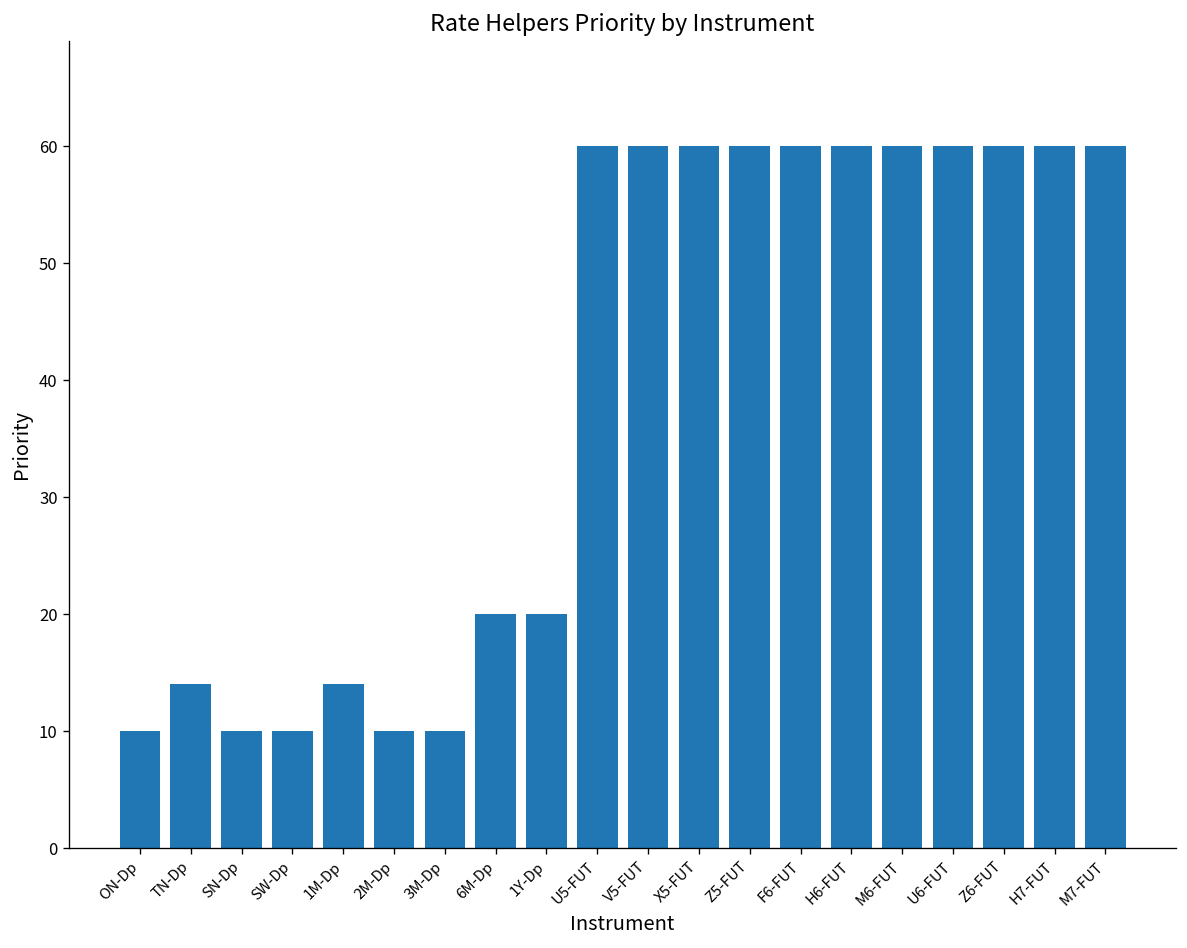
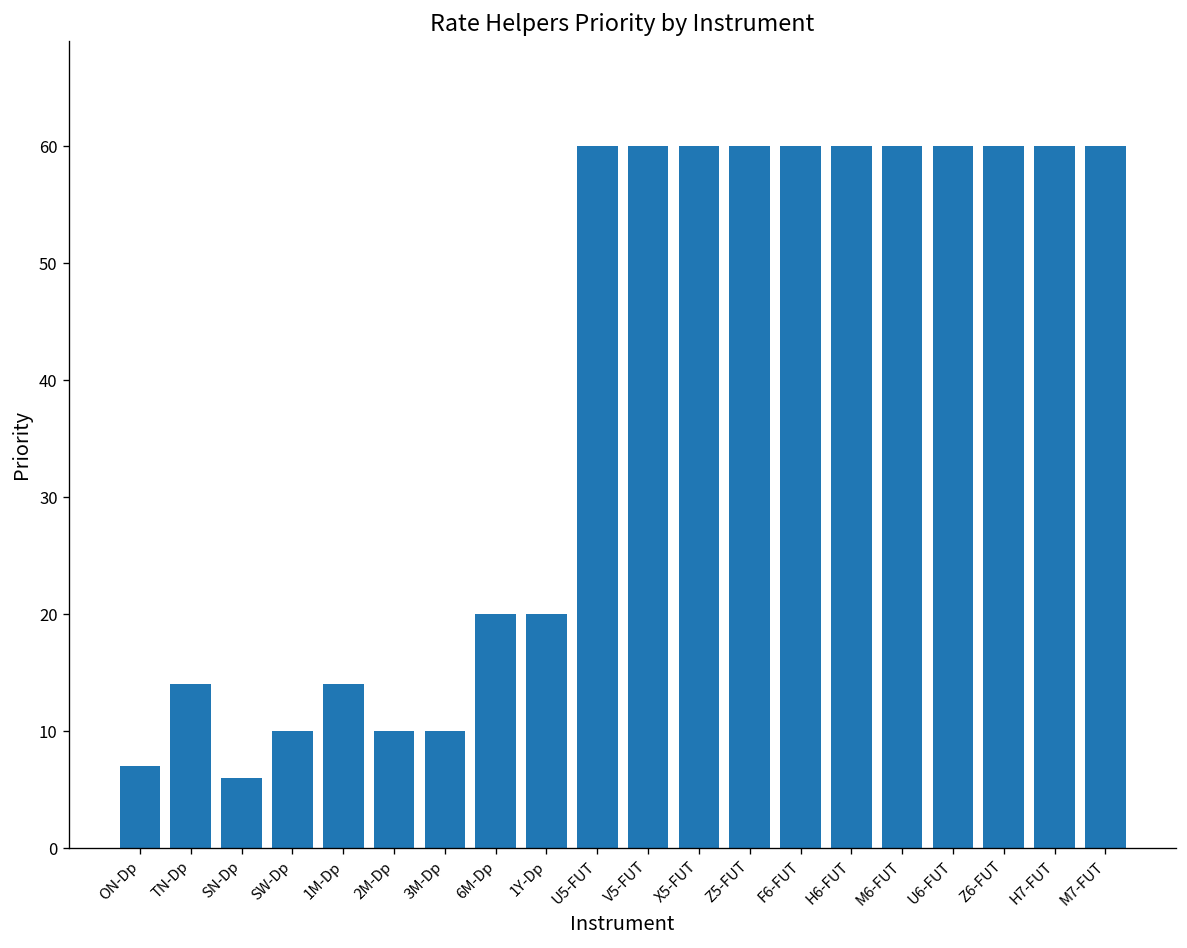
  {
-   "ON-Dp": 10,
+   "ON-Dp": 7,
    "TN-Dp": 14,
-   "SN-Dp": 10,
+   "SN-Dp": 6,
    "SW-Dp": 10,
    "1M-Dp": 14,
    "2M-Dp": 10,
    "3M-Dp": 10,
    "6M-Dp": 20,
    "1Y-Dp": 20,
    "U5-FUT": 60,
    "V5-FUT": 60,
    "X5-FUT": 60,
    "Z5-FUT": 60,
    "F6-FUT": 60,
    "H6-FUT": 60,
    "M6-FUT": 60,
    "U6-FUT": 60,
    "Z6-FUT": 60,
    "H7-FUT": 60,
    "M7-FUT": 60
  }
